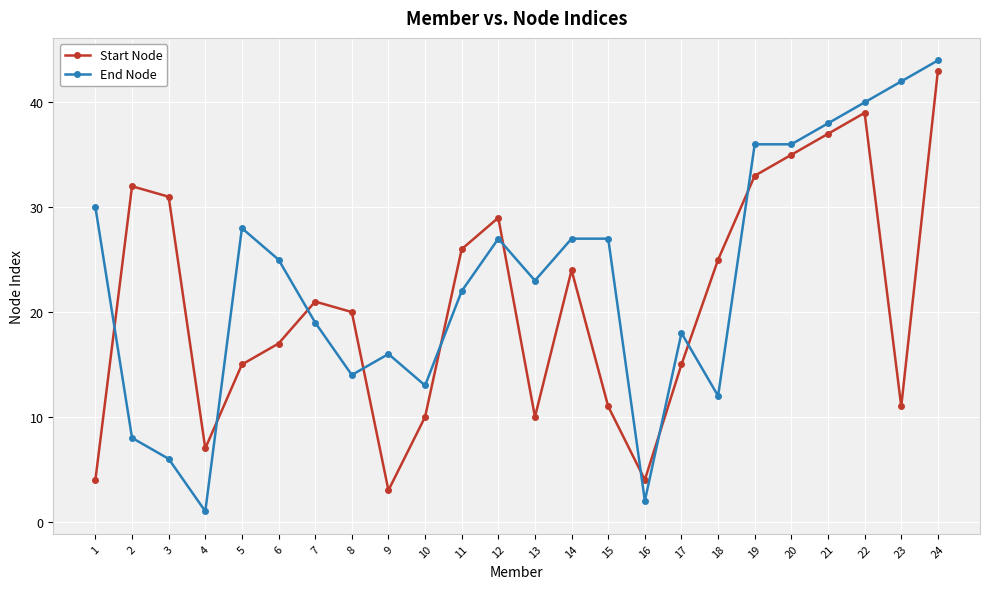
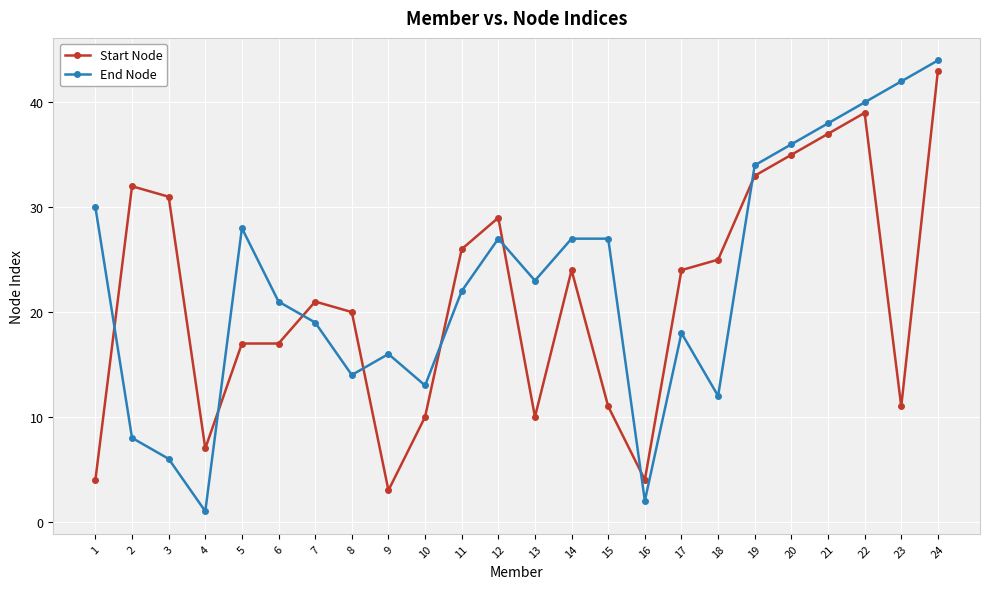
  {
    "Start Node": {
      "1": 4,
      "2": 32,
      "3": 31,
      "4": 7,
-     "5": 15,
+     "5": 17,
      "6": 17,
      "7": 21,
      "8": 20,
      "9": 3,
      "10": 10,
      "11": 26,
      "12": 29,
      "13": 10,
      "14": 24,
      "15": 11,
      "16": 4,
-     "17": 15,
+     "17": 24,
      "18": 25,
      "19": 33,
      "20": 35,
      "21": 37,
      "22": 39,
      "23": 11,
      "24": 43
    },
    "End Node": {
      "1": 30,
      "2": 8,
      "3": 6,
      "4": 1,
      "5": 28,
-     "6": 25,
+     "6": 21,
      "7": 19,
      "8": 14,
      "9": 16,
      "10": 13,
      "11": 22,
      "12": 27,
      "13": 23,
      "14": 27,
      "15": 27,
      "16": 2,
      "17": 18,
      "18": 12,
-     "19": 36,
+     "19": 34,
      "20": 36,
      "21": 38,
      "22": 40,
      "23": 42,
      "24": 44
    }
  }
